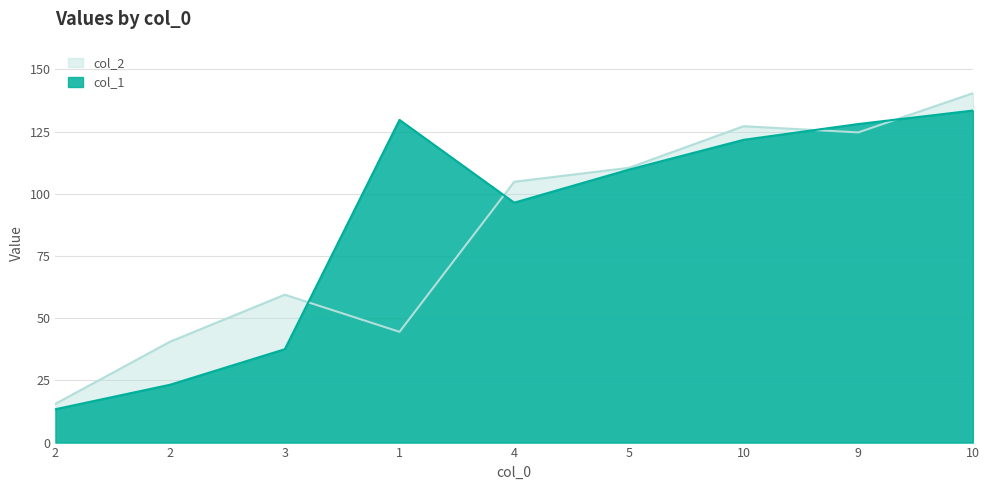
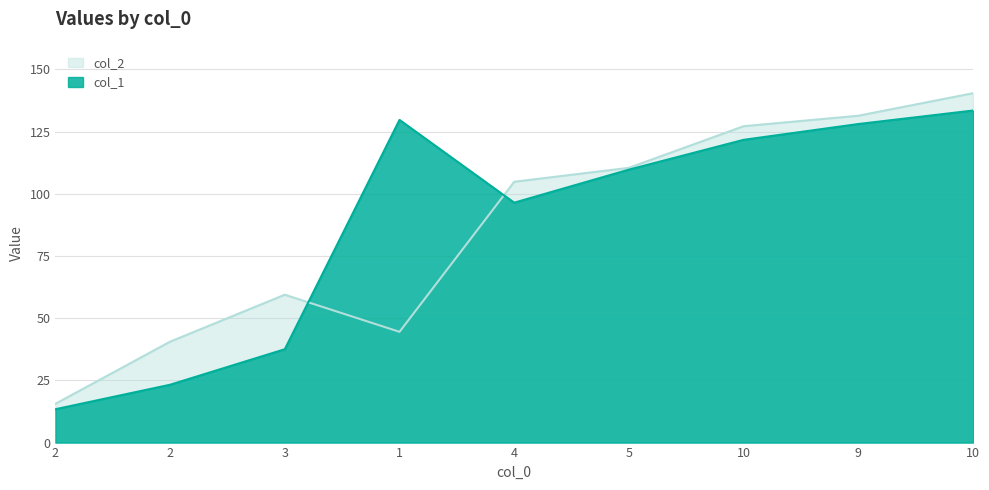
  {
    "col_2": {
      "3": 59,
      "1": 45,
      "4": 105,
-     "9": 125
+     "9": 131
    },
    "col_1": {
      "3": 38,
      "1": 130,
      "4": 96,
      "9": 128
    }
  }
